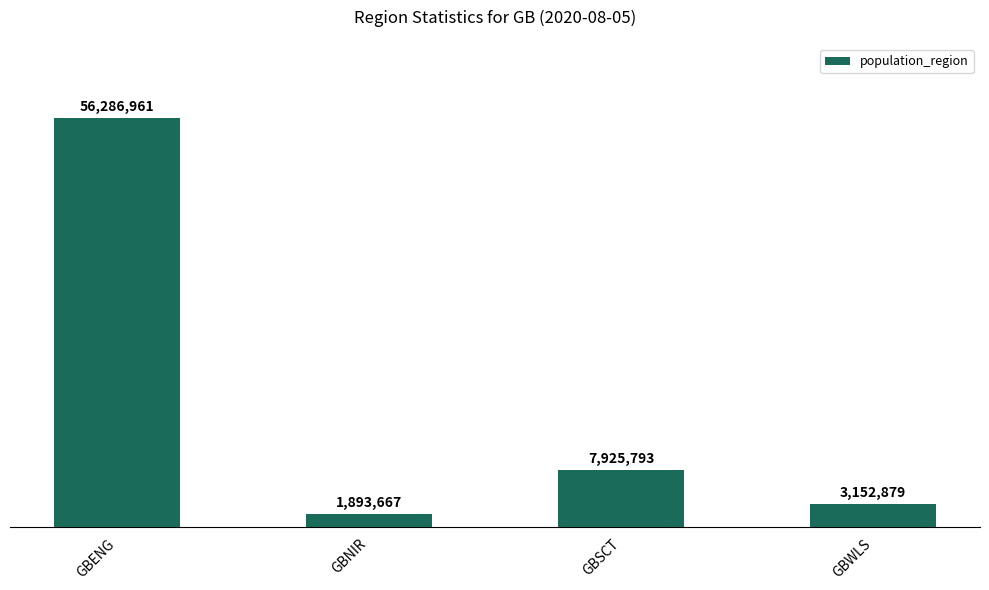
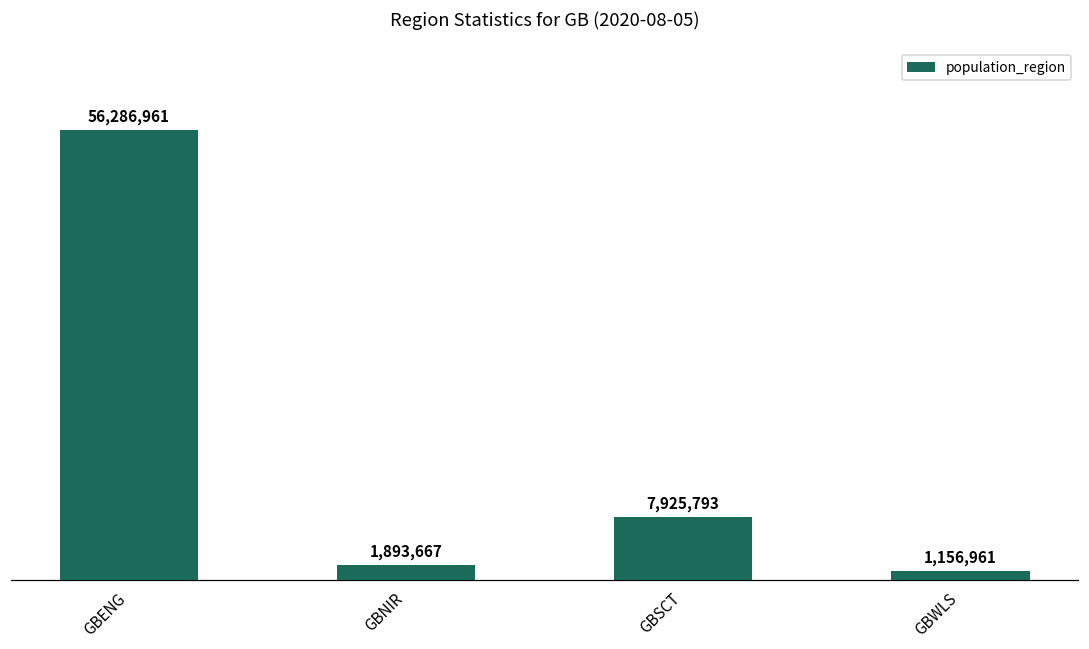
  {
    "GBENG": "56,286,961",
    "GBNIR": "1,893,667",
    "GBSCT": "7,925,793",
-   "GBWLS": "3,152,879"
+   "GBWLS": "1,156,961"
  }
